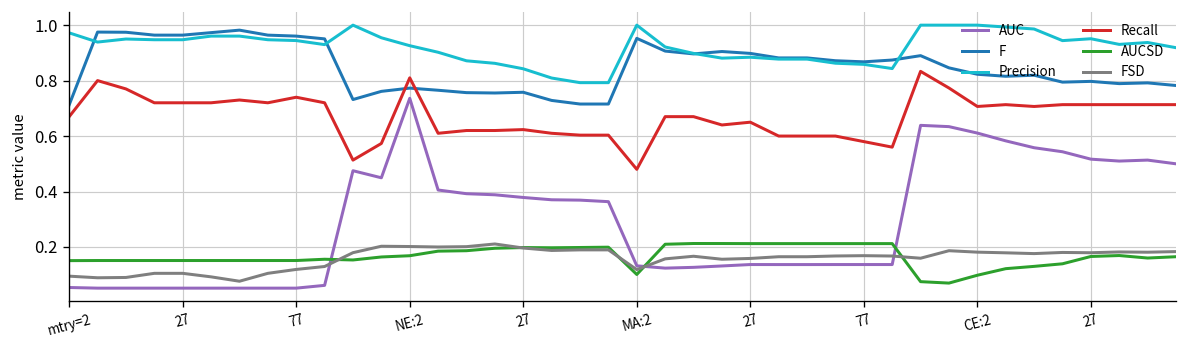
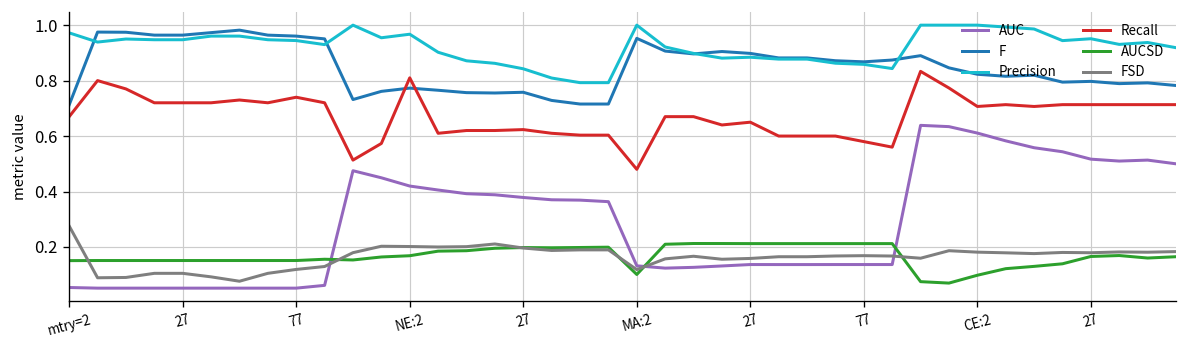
  {
    "AUC": {
      "mtry=2": 0.05,
-     "NE:2": 0.74,
+     "NE:2": 0.42,
      "MA:2": 0.13,
      "CE:2": 0.61
    },
    "F": {
      "mtry=2": 0.71,
      "NE:2": 0.77,
      "MA:2": 0.95,
      "CE:2": 0.82
    },
    "Precision": {
      "mtry=2": 0.97,
-     "NE:2": 0.93,
+     "NE:2": 0.97,
      "MA:2": 1.00,
      "CE:2": 1.00
    },
    "Recall": {
      "mtry=2": 0.67,
      "NE:2": 0.81,
      "MA:2": 0.48,
      "CE:2": 0.71
    },
    "AUCSD": {
      "mtry=2": 0.15,
      "NE:2": 0.17,
      "MA:2": 0.10,
      "CE:2": 0.10
    },
    "FSD": {
-     "mtry=2": 0.09,
+     "mtry=2": 0.28,
      "NE:2": 0.20,
      "MA:2": 0.12,
      "CE:2": 0.18
    }
  }
